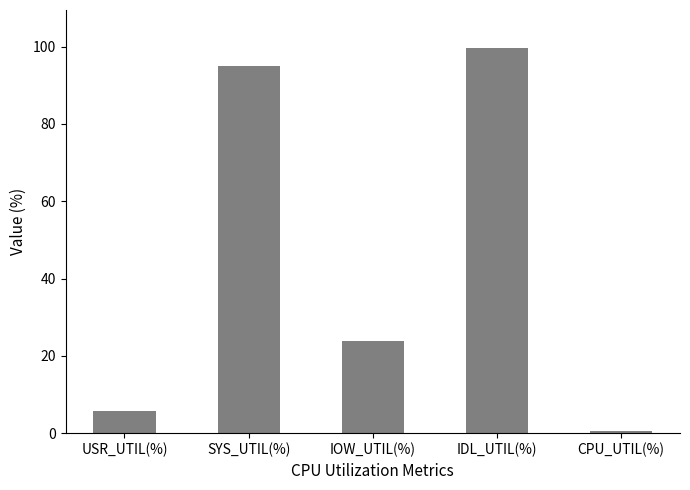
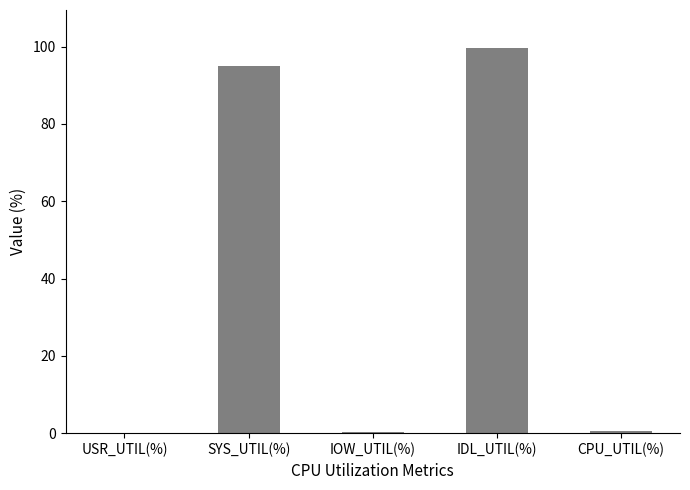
  {
-   "USR_UTIL(%)": 6,
+   "USR_UTIL(%)": 0,
    "SYS_UTIL(%)": 95,
-   "IOW_UTIL(%)": 24,
+   "IOW_UTIL(%)": 0,
    "IDL_UTIL(%)": 100
  }
